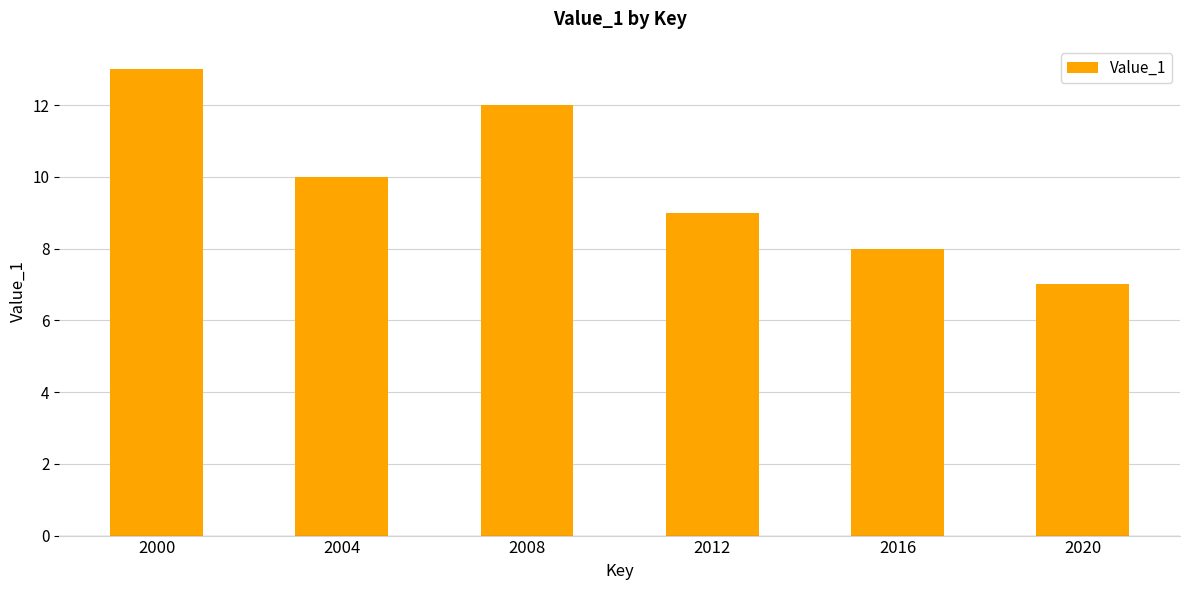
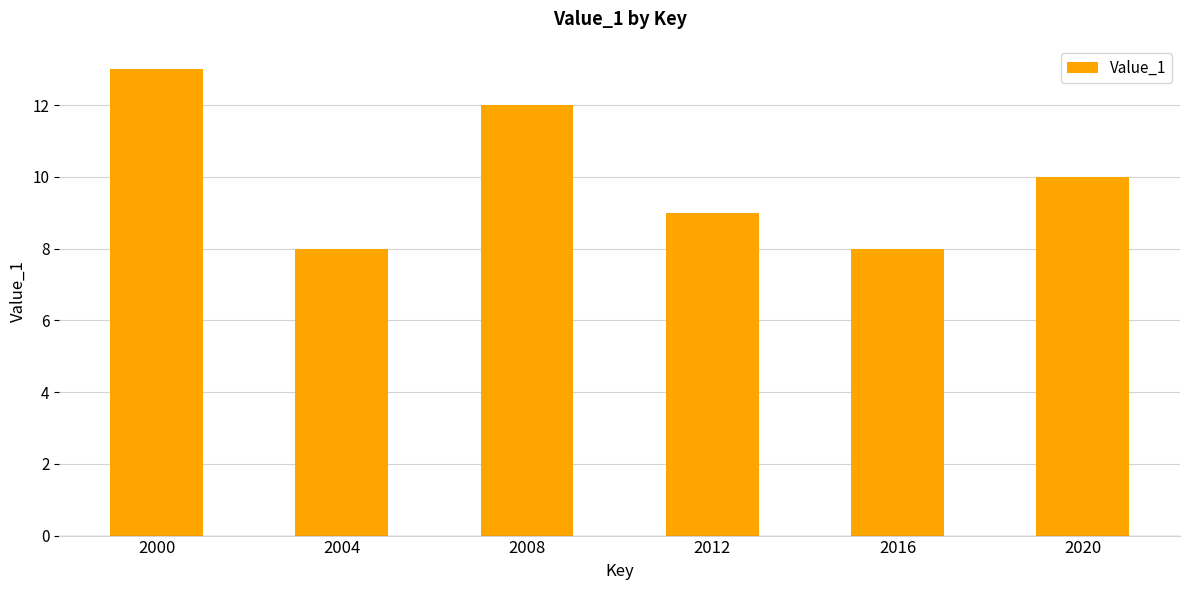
  {
    "2000": 13,
-   "2004": 10,
+   "2004": 8,
    "2008": 12,
    "2012": 9,
    "2016": 8,
-   "2020": 7
+   "2020": 10
  }
